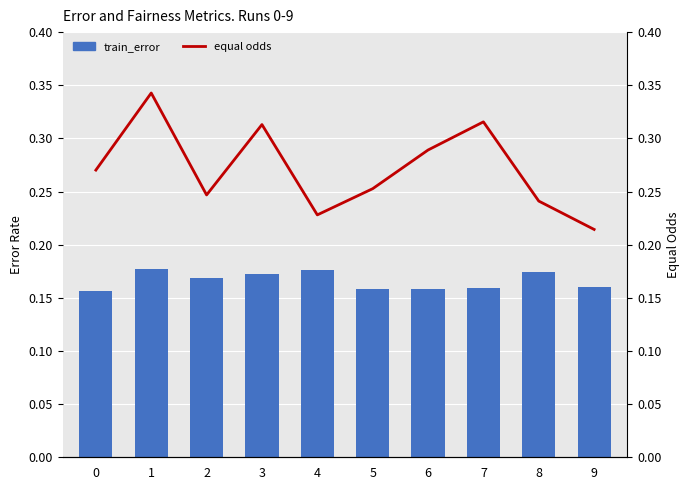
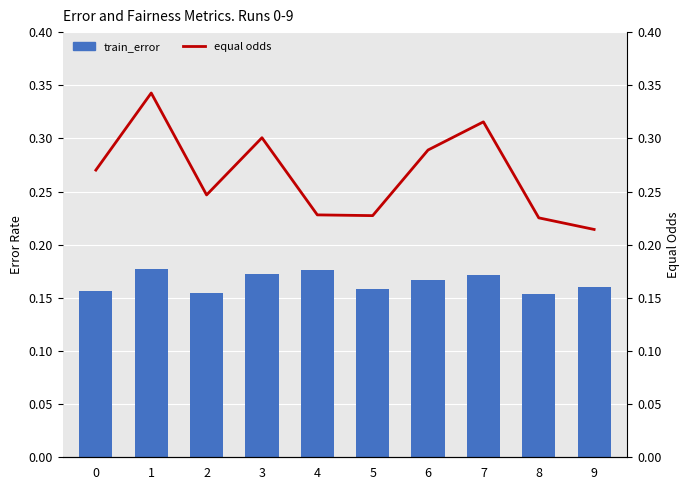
  {
    "train_error": {
      "0": 0.157,
      "1": 0.177,
-     "2": 0.169,
+     "2": 0.154,
      "3": 0.173,
      "4": 0.177,
      "5": 0.158,
-     "6": 0.159,
-     "7": 0.159,
-     "8": 0.175,
+     "6": 0.167,
+     "7": 0.171,
+     "8": 0.154,
      "9": 0.160
    },
    "equal odds": {
      "0": 0.270,
      "1": 0.343,
      "2": 0.247,
-     "3": 0.313,
+     "3": 0.301,
      "4": 0.228,
-     "5": 0.253,
+     "5": 0.227,
      "6": 0.289,
      "7": 0.316,
-     "8": 0.241,
+     "8": 0.225,
      "9": 0.214
    }
  }
